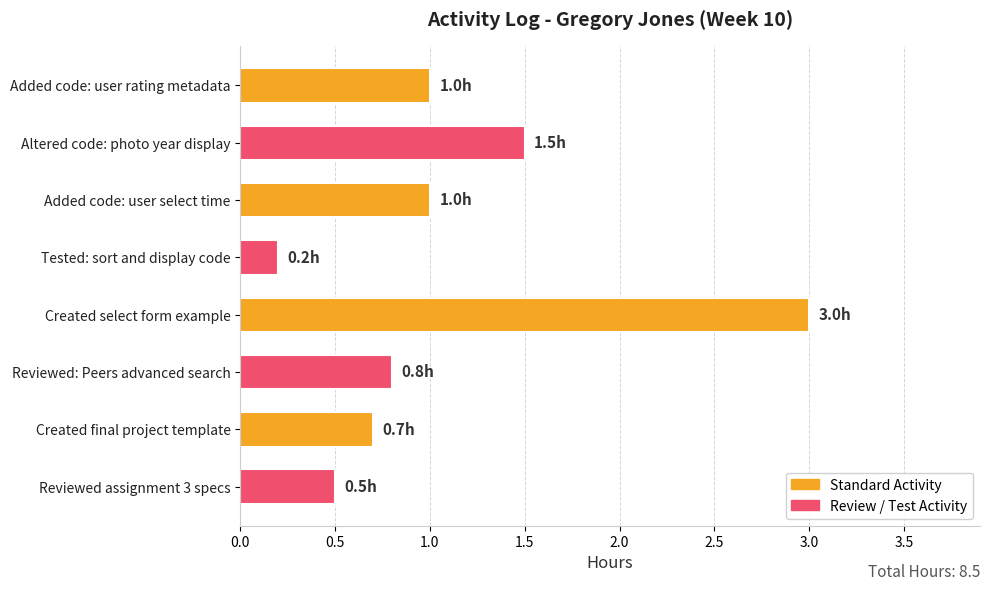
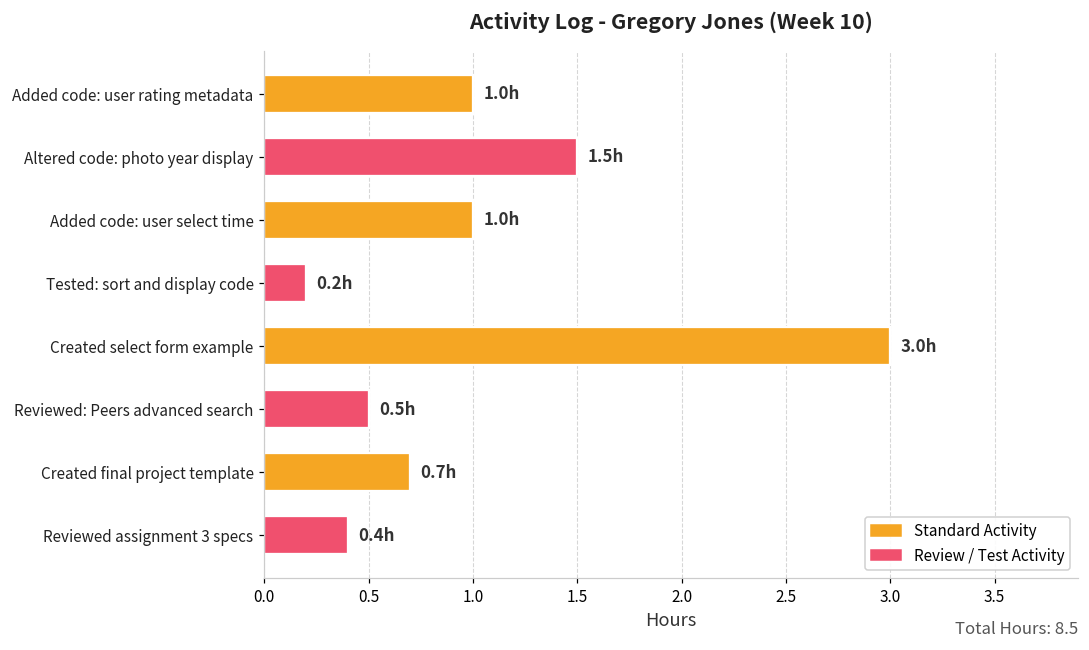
  {
    "Added code: user rating metadata": "1.0h",
    "Altered code: photo year display": "1.5h",
    "Added code: user select time": "1.0h",
    "Tested: sort and display code": "0.2h",
    "Created select form example": "3.0h",
-   "Reviewed: Peers advanced search": "0.8h",
+   "Reviewed: Peers advanced search": "0.5h",
    "Created final project template": "0.7h",
-   "Reviewed assignment 3 specs": "0.5h"
+   "Reviewed assignment 3 specs": "0.4h"
  }
